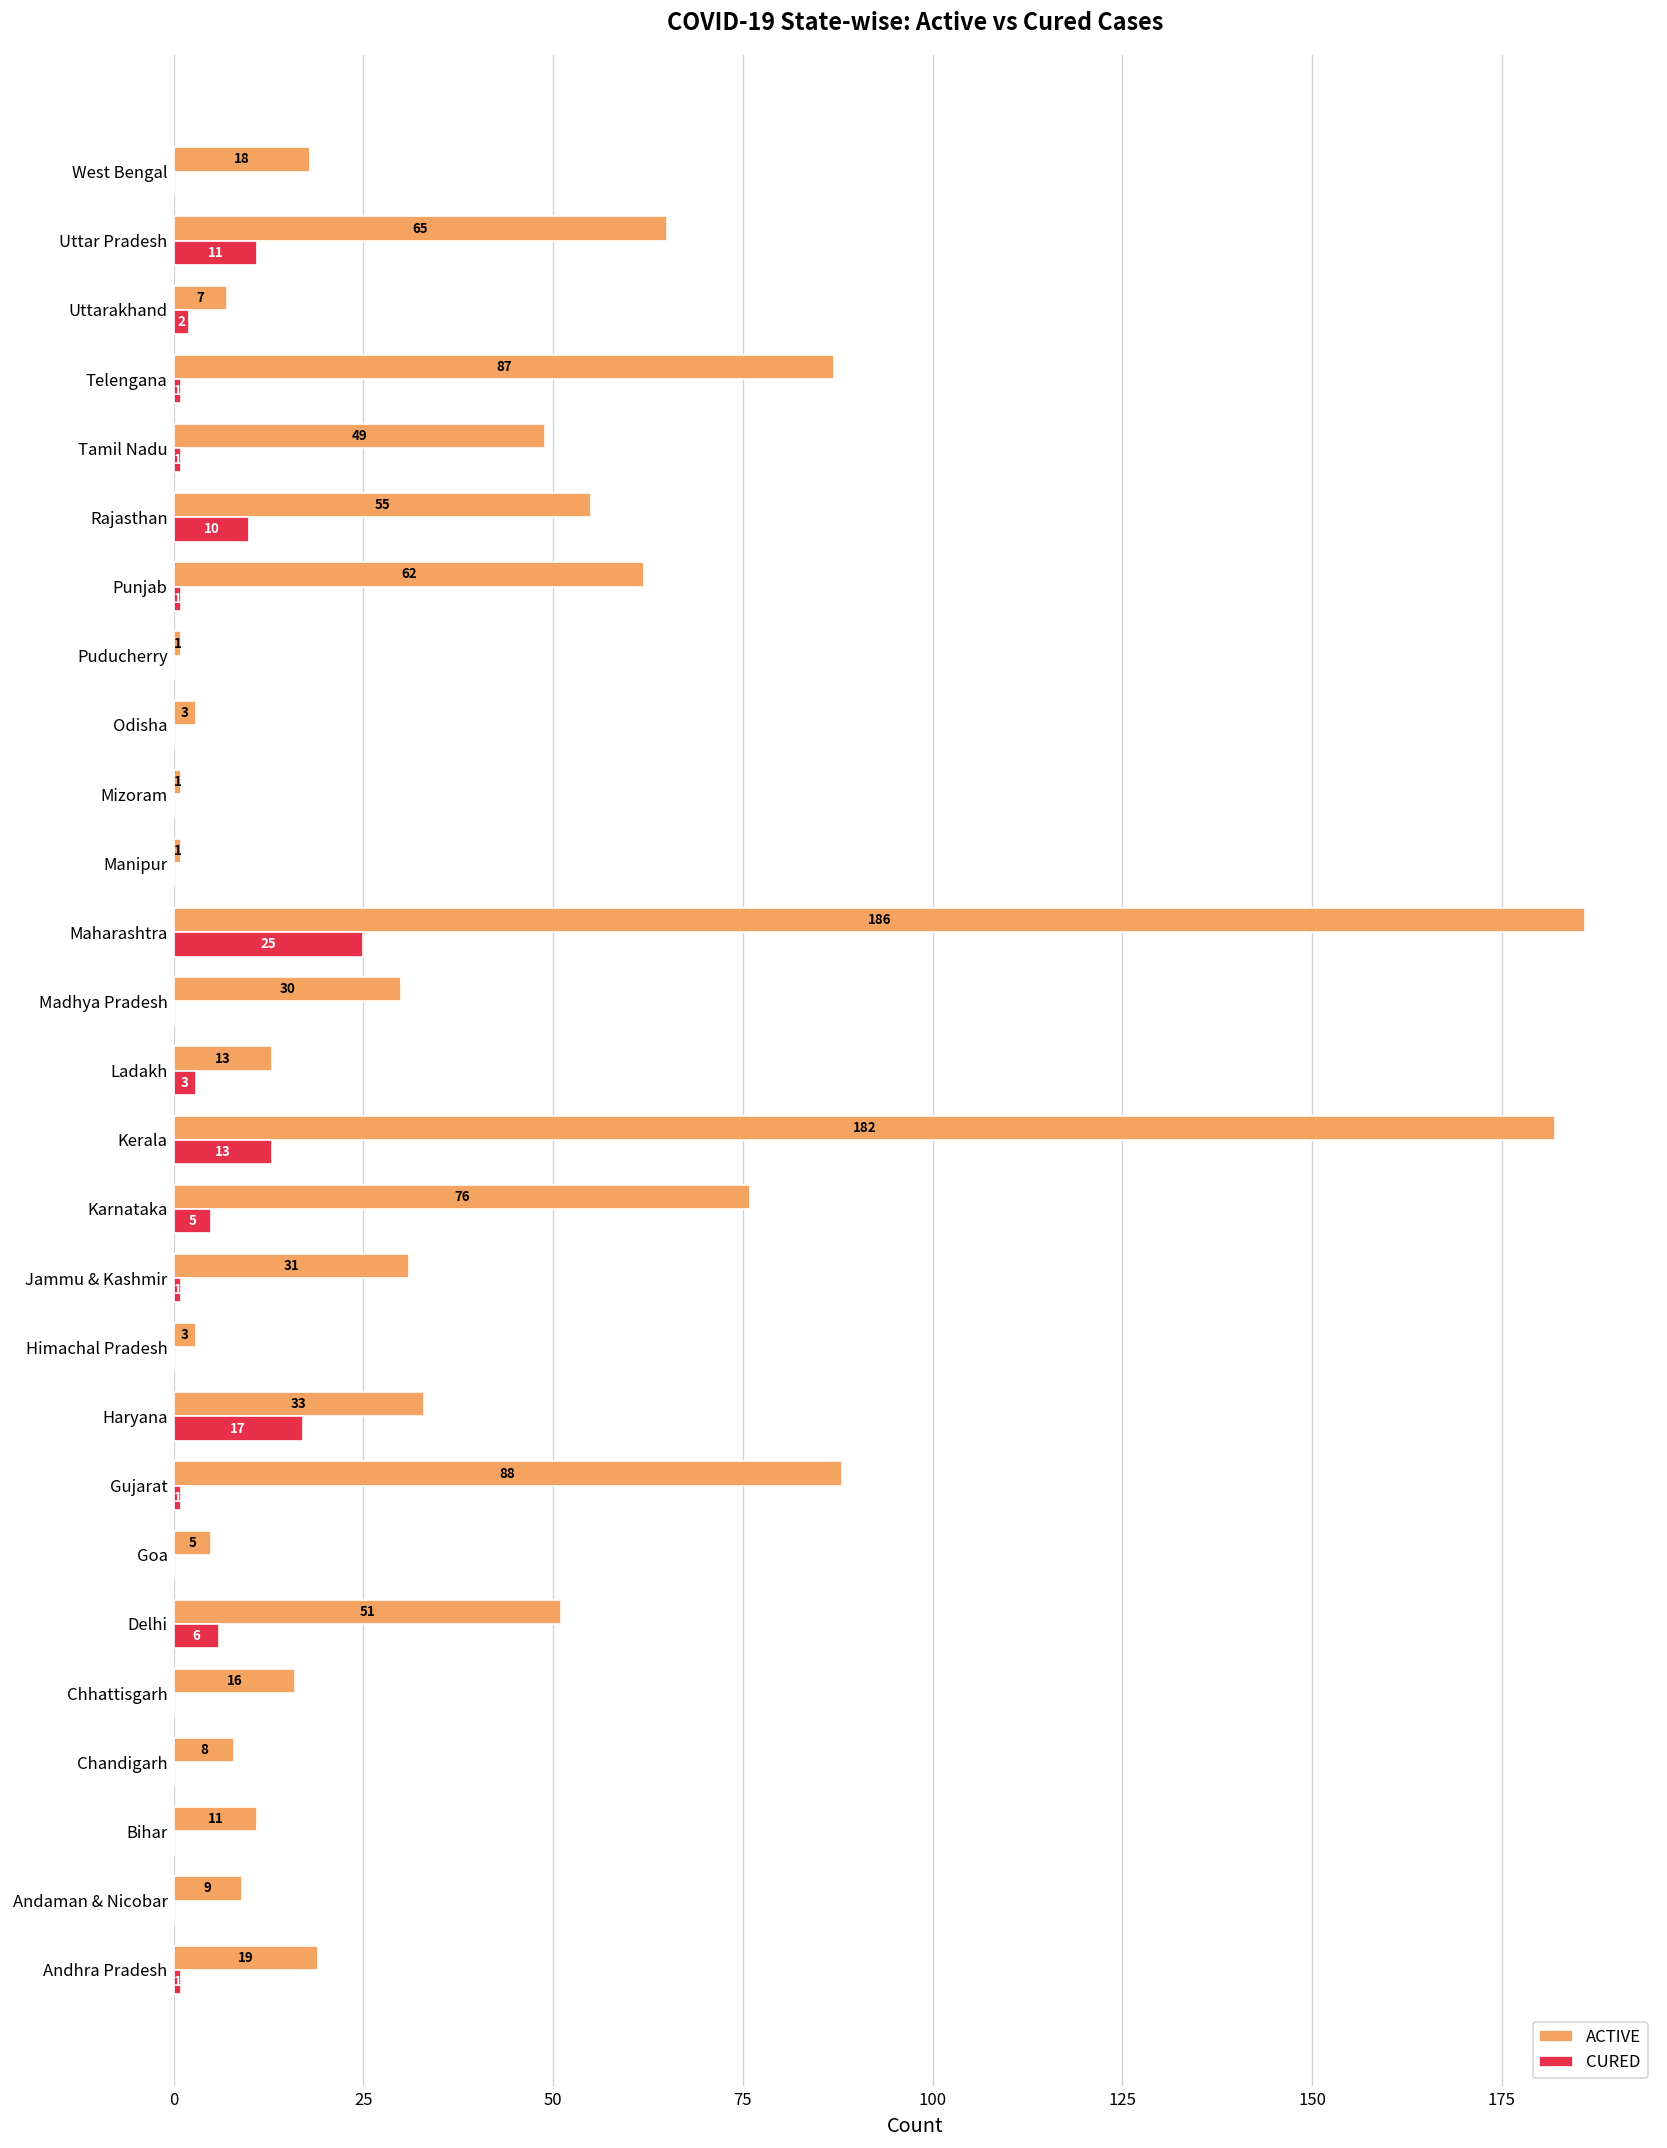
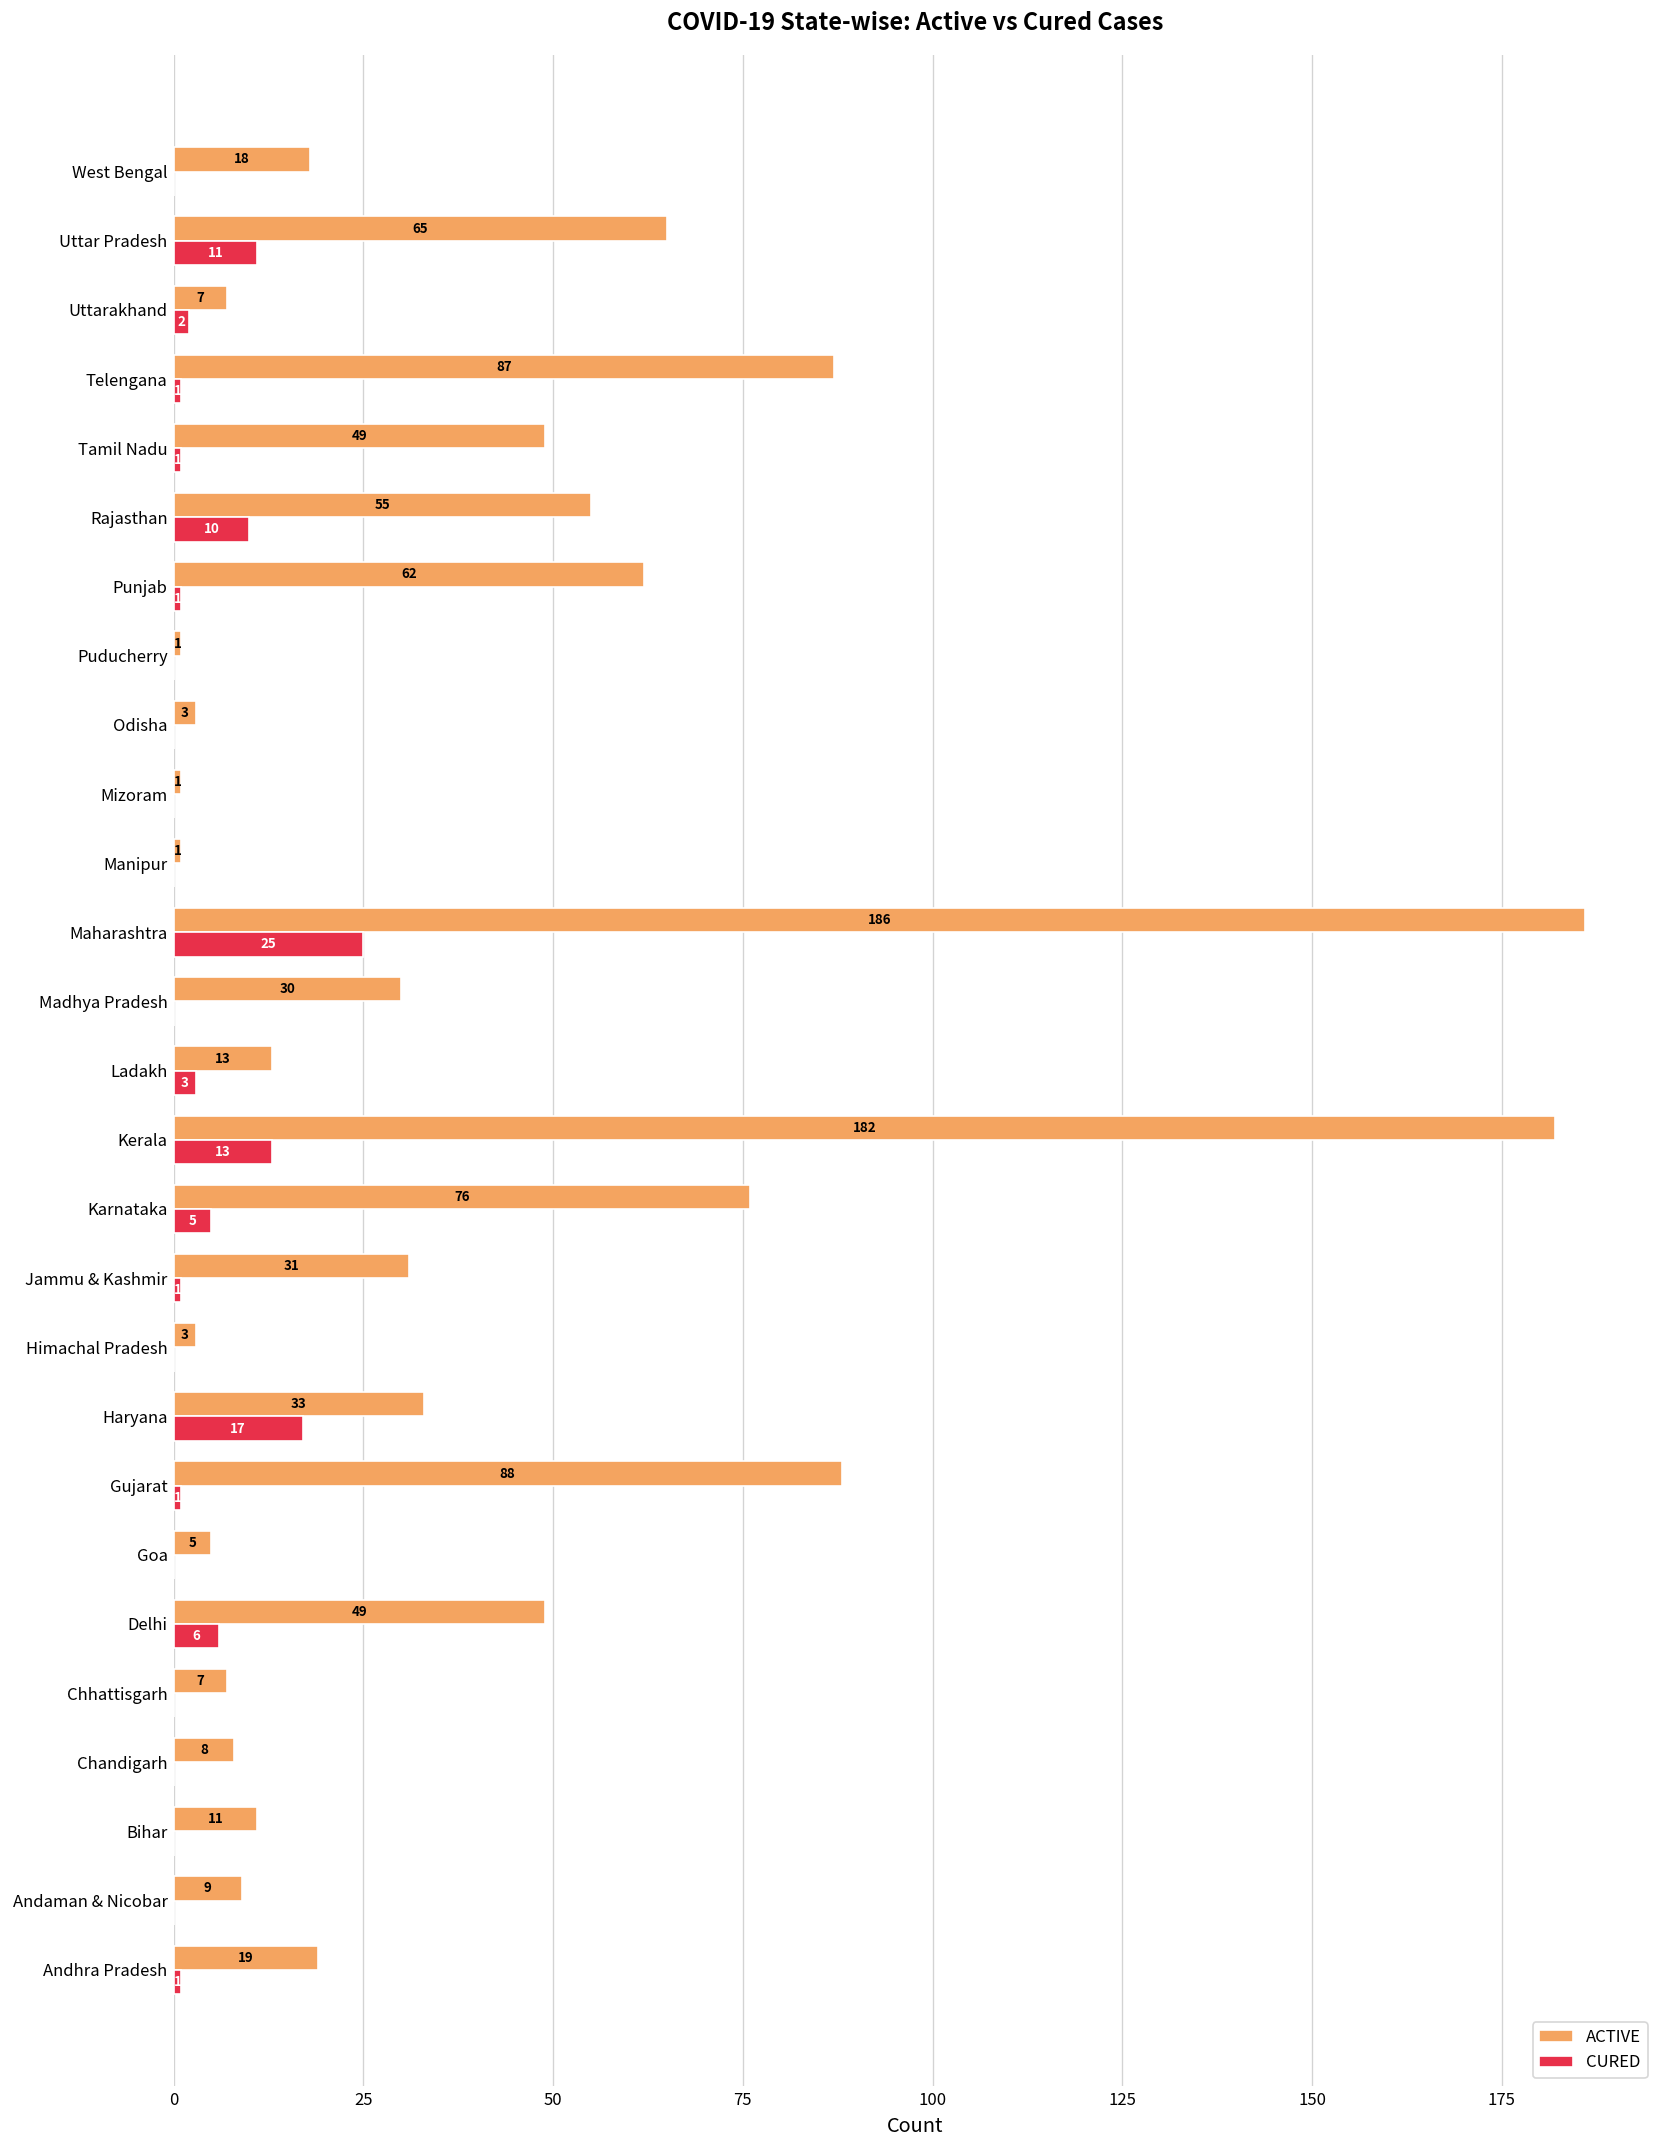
  {
    "ACTIVE": {
      "West Bengal": 18,
      "Uttar Pradesh": 65,
      "Uttarakhand": 7,
      "Telengana": 87,
      "Tamil Nadu": 49,
      "Rajasthan": 55,
      "Punjab": 62,
      "Puducherry": 1,
      "Odisha": 3,
      "Mizoram": 1,
      "Manipur": 1,
      "Maharashtra": 186,
      "Madhya Pradesh": 30,
      "Ladakh": 13,
      "Kerala": 182,
      "Karnataka": 76,
      "Jammu & Kashmir": 31,
      "Himachal Pradesh": 3,
      "Haryana": 33,
      "Gujarat": 88,
      "Goa": 5,
-     "Delhi": 51,
-     "Chhattisgarh": 16,
+     "Delhi": 49,
+     "Chhattisgarh": 7,
      "Chandigarh": 8,
      "Bihar": 11,
      "Andaman & Nicobar": 9,
      "Andhra Pradesh": 19
    },
    "CURED": {
      "Uttar Pradesh": 11,
      "Uttarakhand": 2,
      "Telengana": 1,
      "Tamil Nadu": 1,
      "Rajasthan": 10,
      "Punjab": 1,
      "Maharashtra": 25,
      "Ladakh": 3,
      "Kerala": 13,
      "Karnataka": 5,
      "Jammu & Kashmir": 1,
      "Haryana": 17,
      "Gujarat": 1,
      "Delhi": 6,
      "Andhra Pradesh": 1
    }
  }
